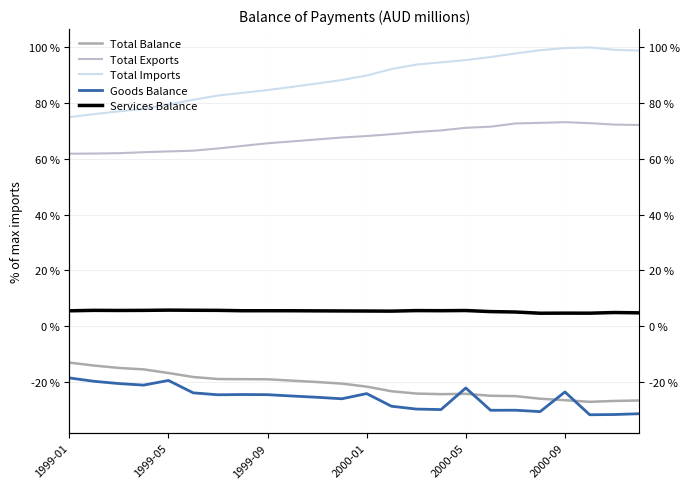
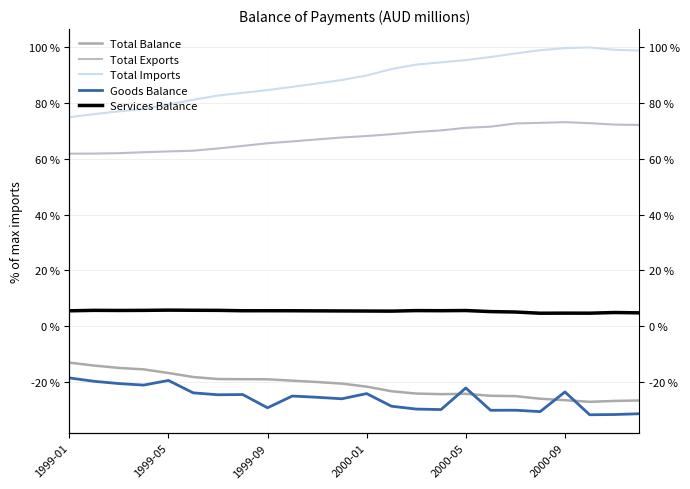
  {
    "Goods Balance": {
      "1999-01": "-19 %",
      "1999-05": "-20 %",
-     "1999-09": "-25 %",
+     "1999-09": "-29 %",
      "2000-01": "-24 %",
      "2000-05": "-22 %",
      "2000-09": "-24 %"
    },
    "Services Balance": {
      "1999-01": "5 %",
      "1999-05": "6 %",
      "1999-09": "6 %",
      "2000-01": "5 %",
      "2000-05": "6 %",
      "2000-09": "5 %"
    }
  }
